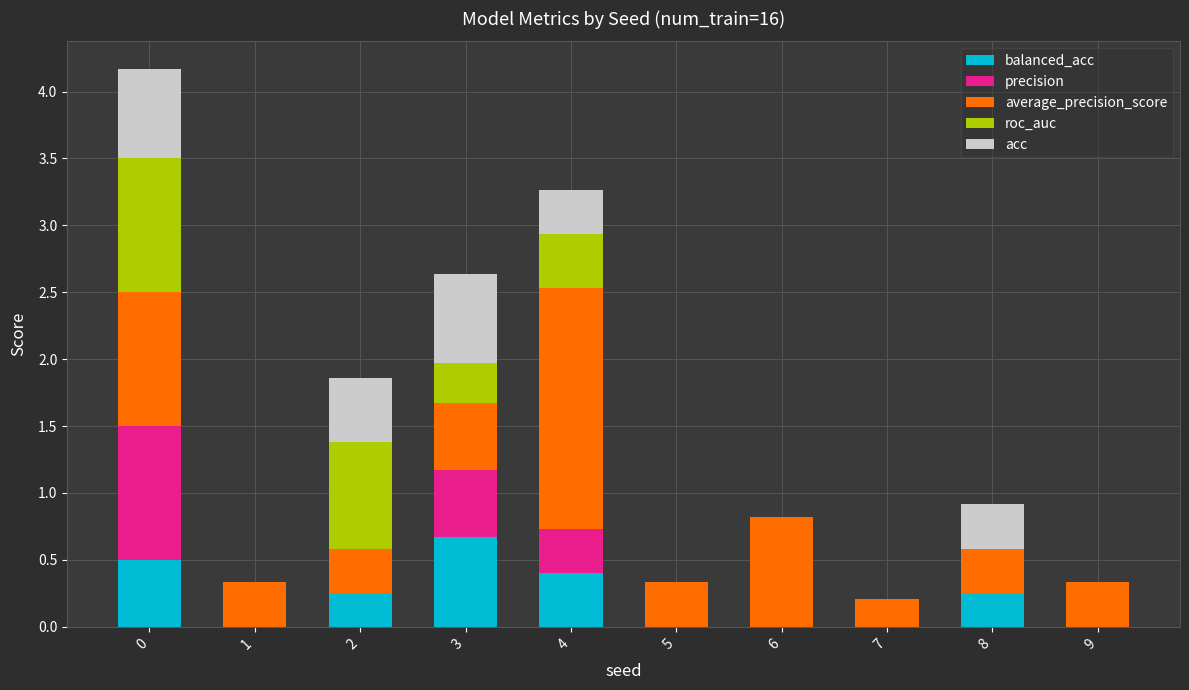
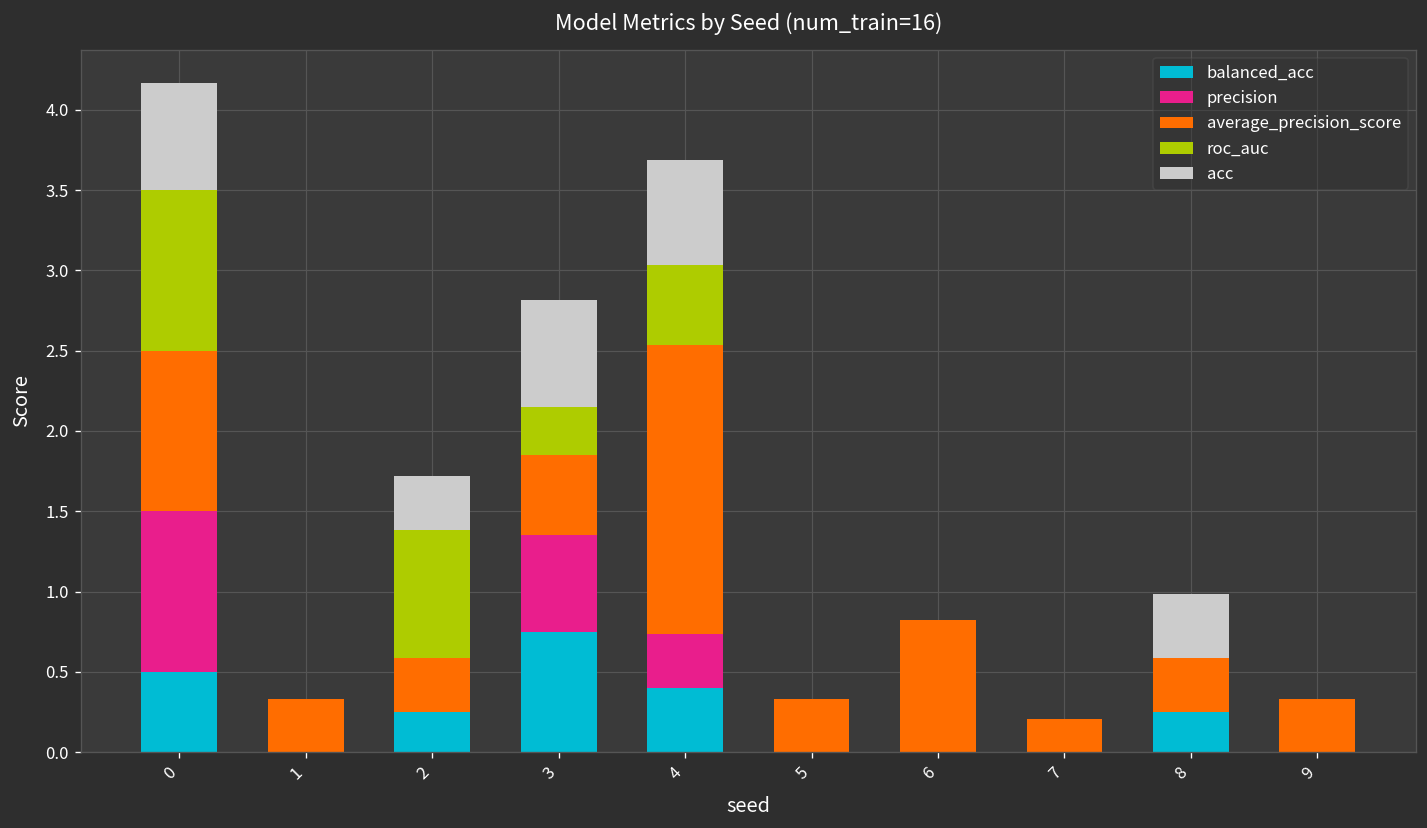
  {
    "balanced_acc": {
      "0": 0.50,
      "1": 0.00,
      "2": 0.25,
-     "3": 0.67,
+     "3": 0.75,
      "4": 0.40,
      "5": 0.00,
      "6": 0.00,
      "7": 0.00,
      "8": 0.25,
      "9": 0.00
    },
    "precision": {
      "0": 1.0,
      "1": 0.0,
      "2": 0.0,
-     "3": 0.5,
+     "3": 0.6,
      "4": 0.33,
      "5": 0.0,
      "6": 0.0,
      "7": 0.0,
      "8": 0.0,
      "9": 0.0
    },
    "average_precision_score": {
      "0": 1.00,
      "1": 0.33,
      "2": 0.33,
      "3": 0.50,
      "4": 1.80,
      "5": 0.33,
      "6": 0.82,
      "7": 0.20,
      "8": 0.33,
      "9": 0.33
    },
    "roc_auc": {
      "0": 1.0,
      "1": 0.0,
      "2": 0.8,
      "3": 0.3,
-     "4": 0.4,
+     "4": 0.5,
      "5": 0.0,
      "6": 0.0,
      "7": 0.0,
      "8": 0.0,
      "9": 0.0
    },
    "acc": {
      "0": 0.67,
      "1": 0.00,
-     "2": 0.48,
+     "2": 0.33,
      "3": 0.67,
-     "4": 0.33,
+     "4": 0.65,
      "5": 0.00,
      "6": 0.00,
      "7": 0.00,
-     "8": 0.33,
+     "8": 0.40,
      "9": 0.00
    }
  }
